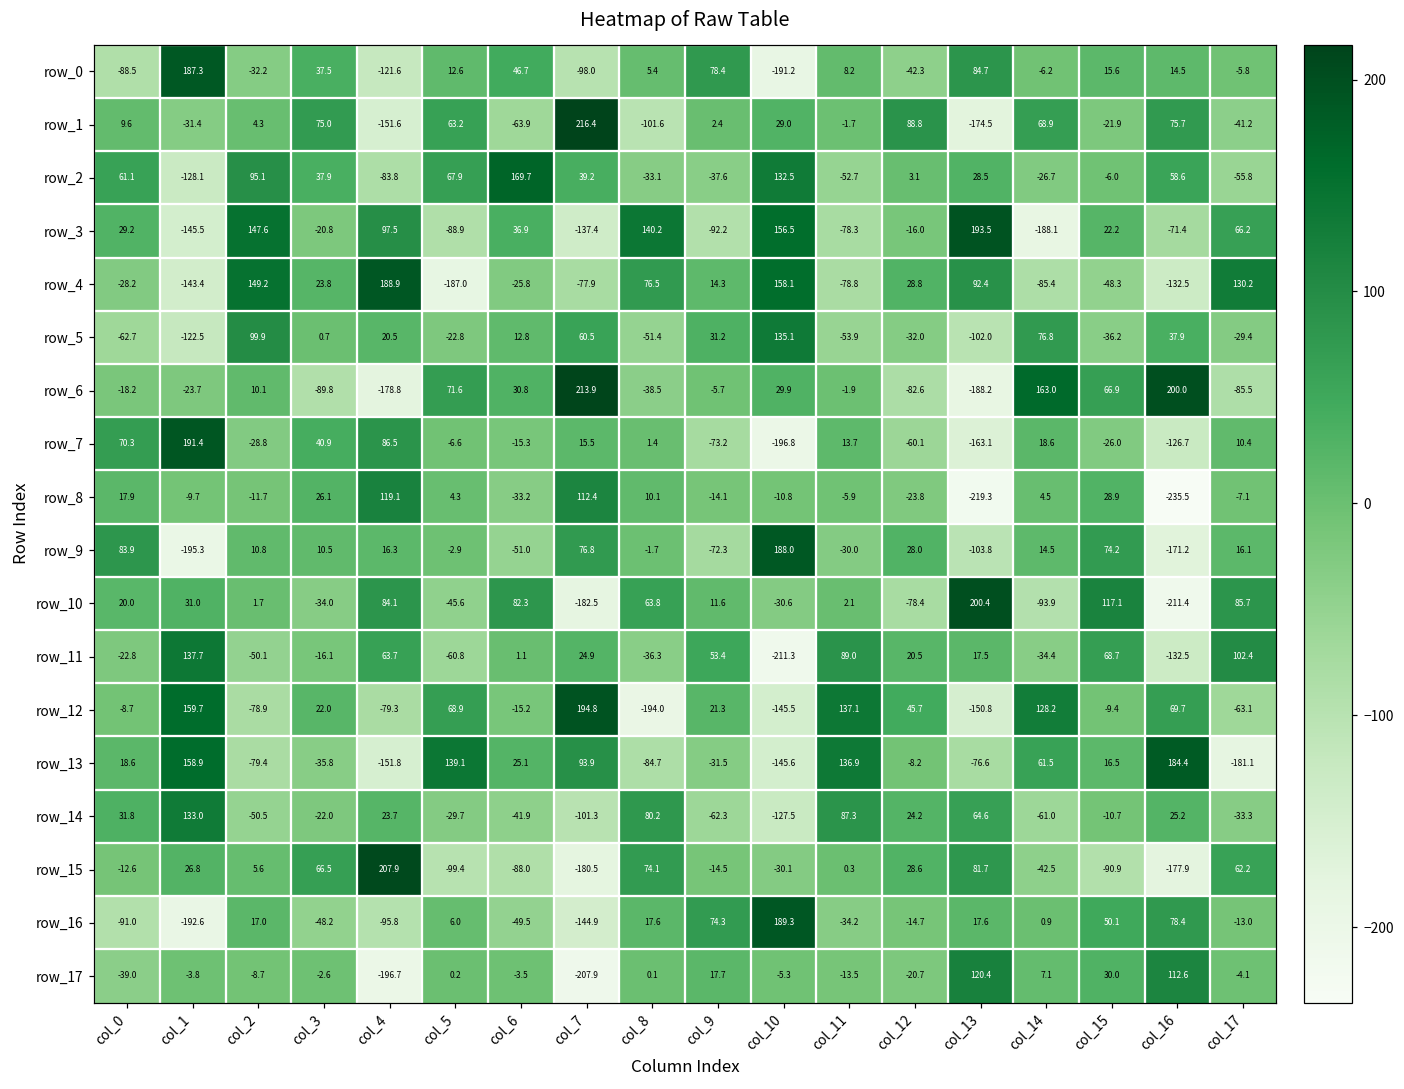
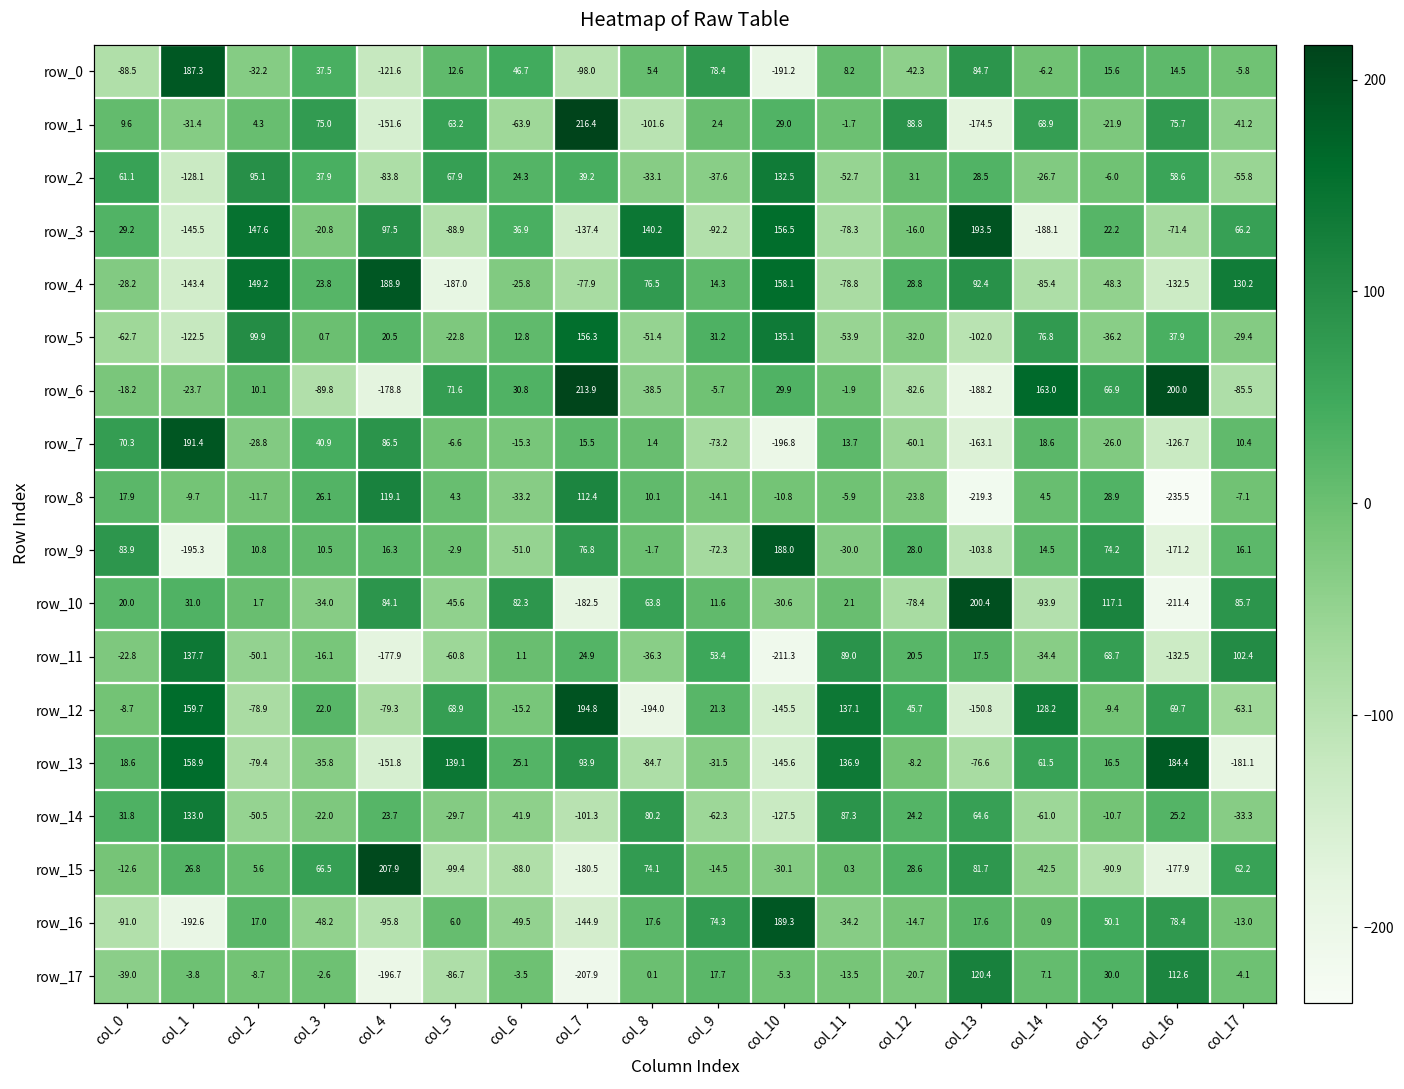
  {
    "row_2": {
      "col_0": 61.1,
      "col_1": -128.1,
      "col_2": 95.1,
      "col_3": 37.9,
      "col_4": -83.8,
      "col_5": 67.9,
-     "col_6": 169.7,
+     "col_6": 24.3,
      "col_7": 39.2,
      "col_8": -33.1,
      "col_9": -37.6,
      "col_10": 132.5,
      "col_11": -52.7,
      "col_12": 3.1,
      "col_13": 28.5,
      "col_14": -26.7,
      "col_15": -6.0,
      "col_16": 58.6,
      "col_17": -55.8
    },
    "row_5": {
      "col_0": -62.7,
      "col_1": -122.5,
      "col_2": 99.9,
      "col_3": 0.7,
      "col_4": 20.5,
      "col_5": -22.8,
      "col_6": 12.8,
-     "col_7": 60.5,
+     "col_7": 156.3,
      "col_8": -51.4,
      "col_9": 31.2,
      "col_10": 135.1,
      "col_11": -53.9,
      "col_12": -32.0,
      "col_13": -102.0,
      "col_14": 76.8,
      "col_15": -36.2,
      "col_16": 37.9,
      "col_17": -29.4
    },
    "row_11": {
      "col_0": -22.8,
      "col_1": 137.7,
      "col_2": -50.1,
      "col_3": -16.1,
-     "col_4": 63.7,
+     "col_4": -177.9,
      "col_5": -60.8,
      "col_6": 1.1,
      "col_7": 24.9,
      "col_8": -36.3,
      "col_9": 53.4,
      "col_10": -211.3,
      "col_11": 89.0,
      "col_12": 20.5,
      "col_13": 17.5,
      "col_14": -34.4,
      "col_15": 68.7,
      "col_16": -132.5,
      "col_17": 102.4
    },
    "row_17": {
      "col_0": -39.0,
      "col_1": -3.8,
      "col_2": -8.7,
      "col_3": -2.6,
      "col_4": -196.7,
-     "col_5": 0.2,
+     "col_5": -86.7,
      "col_6": -3.5,
      "col_7": -207.9,
      "col_8": 0.1,
      "col_9": 17.7,
      "col_10": -5.3,
      "col_11": -13.5,
      "col_12": -20.7,
      "col_13": 120.4,
      "col_14": 7.1,
      "col_15": 30.0,
      "col_16": 112.6,
      "col_17": -4.1
    }
  }
